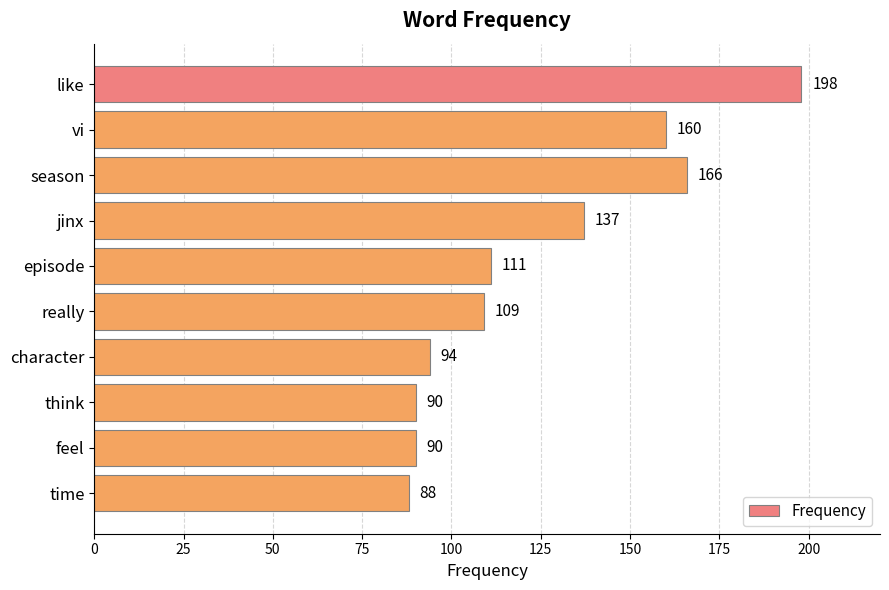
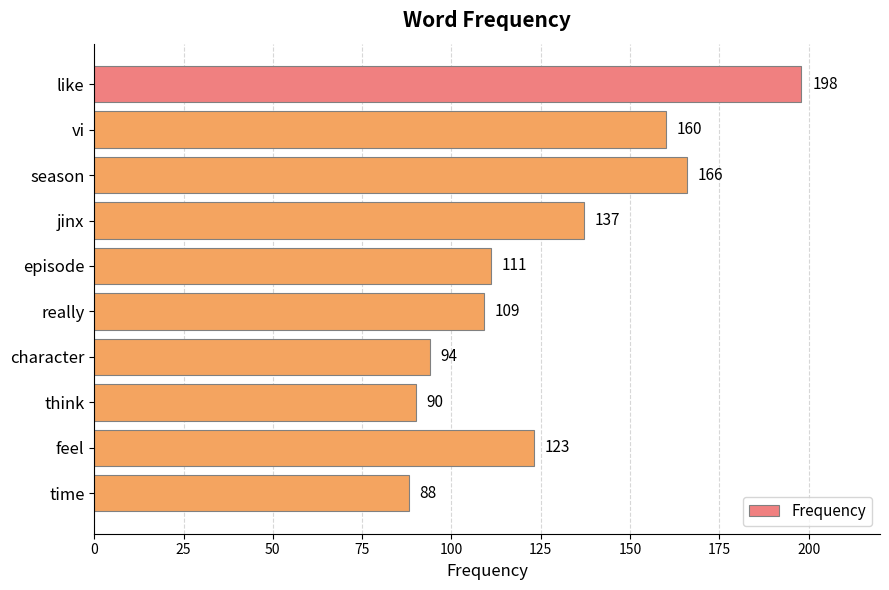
  {
    "like": 198,
    "vi": 160,
    "season": 166,
    "jinx": 137,
    "episode": 111,
    "really": 109,
    "character": 94,
    "think": 90,
-   "feel": 90,
+   "feel": 123,
    "time": 88
  }
